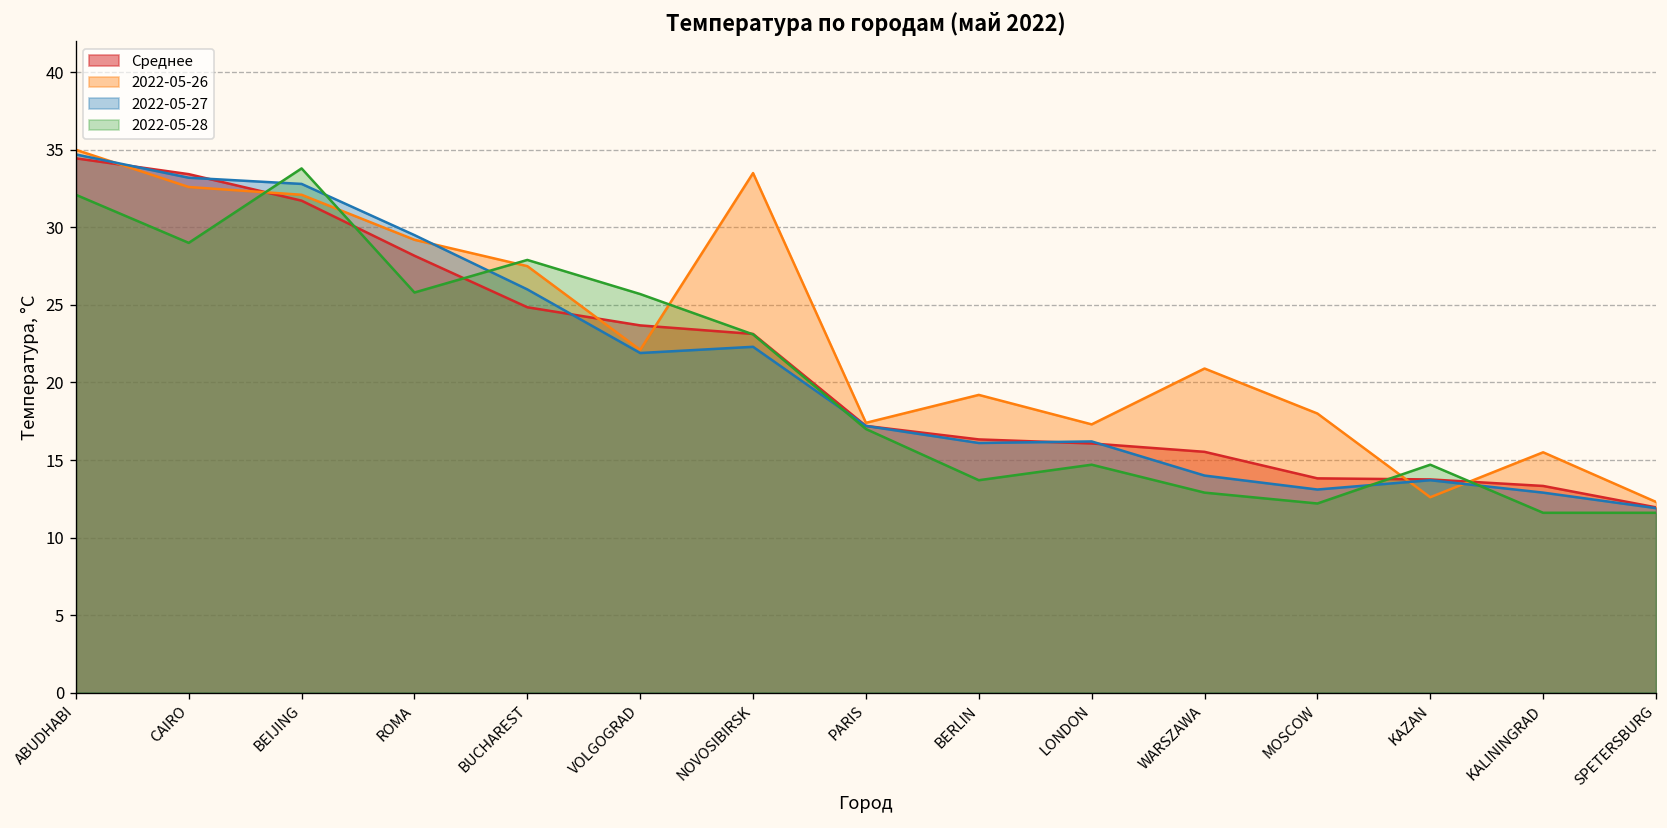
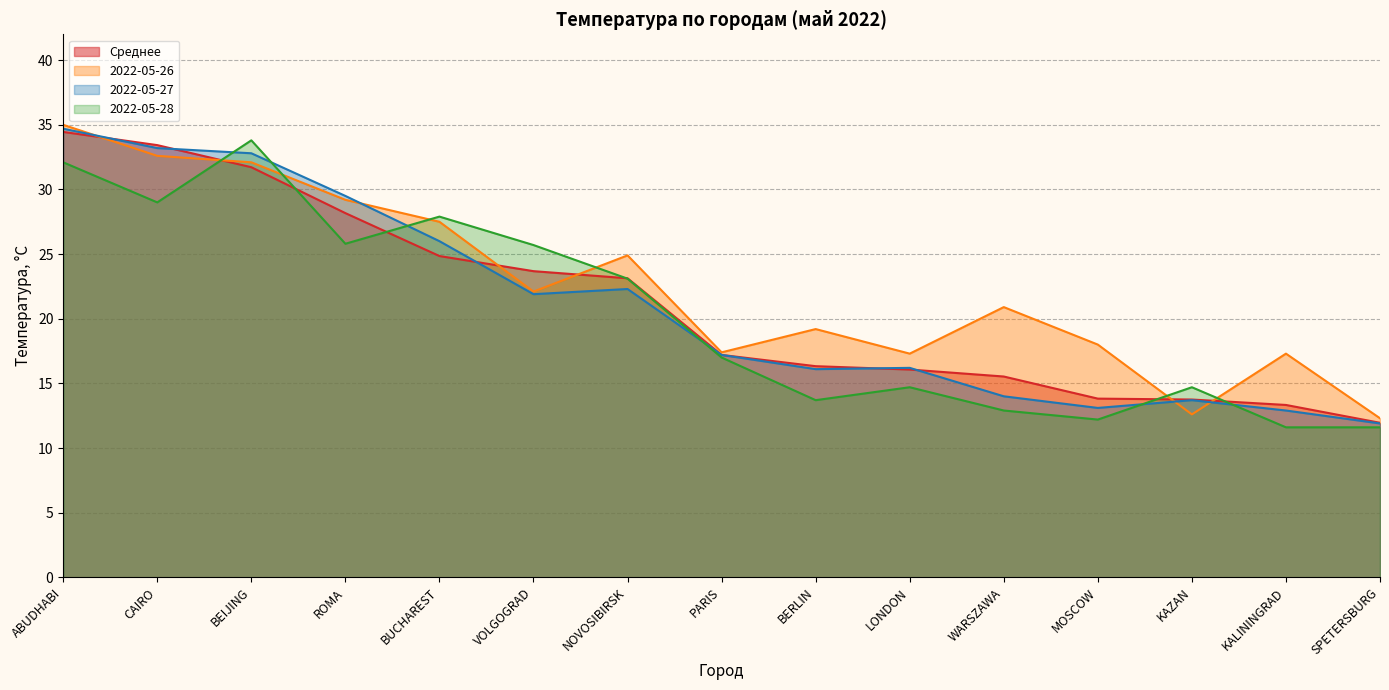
  {
    "Среднее": {
      "ABUDHABI": 34.5,
      "CAIRO": 33.4,
      "BEIJING": 31.7,
      "ROMA": 28.2,
      "BUCHAREST": 24.9,
      "VOLGOGRAD": 23.7,
      "BERLIN": 16.3,
      "WARSZAWA": 15.5,
      "MOSCOW": 13.8,
      "KALININGRAD": 13.3
    },
    "2022-05-26": {
      "ABUDHABI": 35.0,
      "CAIRO": 32.6,
      "BEIJING": 32.1,
      "ROMA": 29.2,
      "BUCHAREST": 27.5,
      "VOLGOGRAD": 22.1,
-     "NOVOSIBIRSK": 33.5,
+     "NOVOSIBIRSK": 24.9,
      "PARIS": 17.4,
      "BERLIN": 19.2,
      "LONDON": 17.3,
      "WARSZAWA": 20.9,
      "MOSCOW": 18.0,
      "KAZAN": 12.6,
-     "KALININGRAD": 15.5,
+     "KALININGRAD": 17.3,
      "SPETERSBURG": 12.3
    },
    "2022-05-27": {
      "ABUDHABI": 34.7,
      "CAIRO": 33.2,
      "BEIJING": 32.8,
      "ROMA": 29.5,
      "BUCHAREST": 26.0,
      "VOLGOGRAD": 21.9,
      "NOVOSIBIRSK": 22.3,
      "BERLIN": 16.1,
      "WARSZAWA": 14.0,
      "MOSCOW": 13.1,
      "KALININGRAD": 12.9
    },
    "2022-05-28": {
      "ABUDHABI": 32.1,
      "CAIRO": 29.0,
      "BEIJING": 33.8,
      "ROMA": 25.8,
      "BUCHAREST": 27.9,
      "VOLGOGRAD": 25.7,
      "PARIS": 17.0,
      "BERLIN": 13.7,
      "LONDON": 14.7,
      "WARSZAWA": 12.9,
      "MOSCOW": 12.2,
      "KAZAN": 14.7,
      "KALININGRAD": 11.6,
      "SPETERSBURG": 11.6
    }
  }
